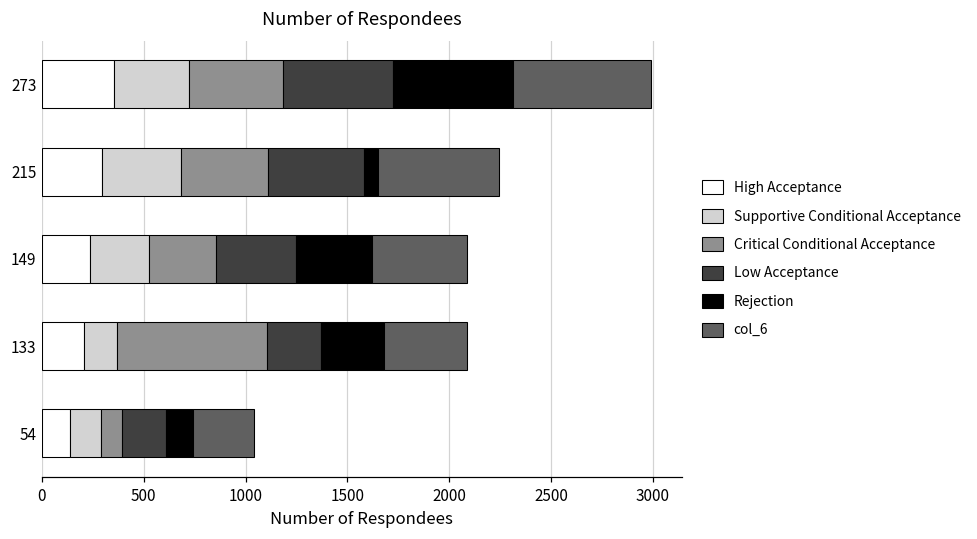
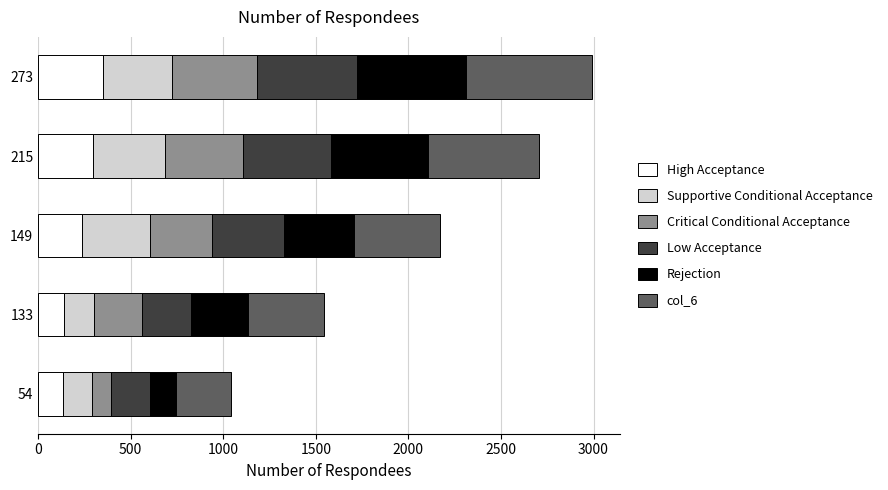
  {
    "High Acceptance": {
      "273": 350,
      "215": 300,
      "149": 240,
-     "133": 210,
+     "133": 140,
      "54": 140
    },
    "Supportive Conditional Acceptance": {
      "273": 370,
      "215": 390,
-     "149": 290,
+     "149": 370,
      "133": 160,
      "54": 150
    },
    "Critical Conditional Acceptance": {
      "273": 460,
      "215": 420,
      "149": 330,
-     "133": 740,
+     "133": 260,
      "54": 100
    },
    "Rejection": {
      "273": 590,
-     "215": 70,
+     "215": 530,
      "149": 380,
      "133": 310,
      "54": 140
    }
  }
